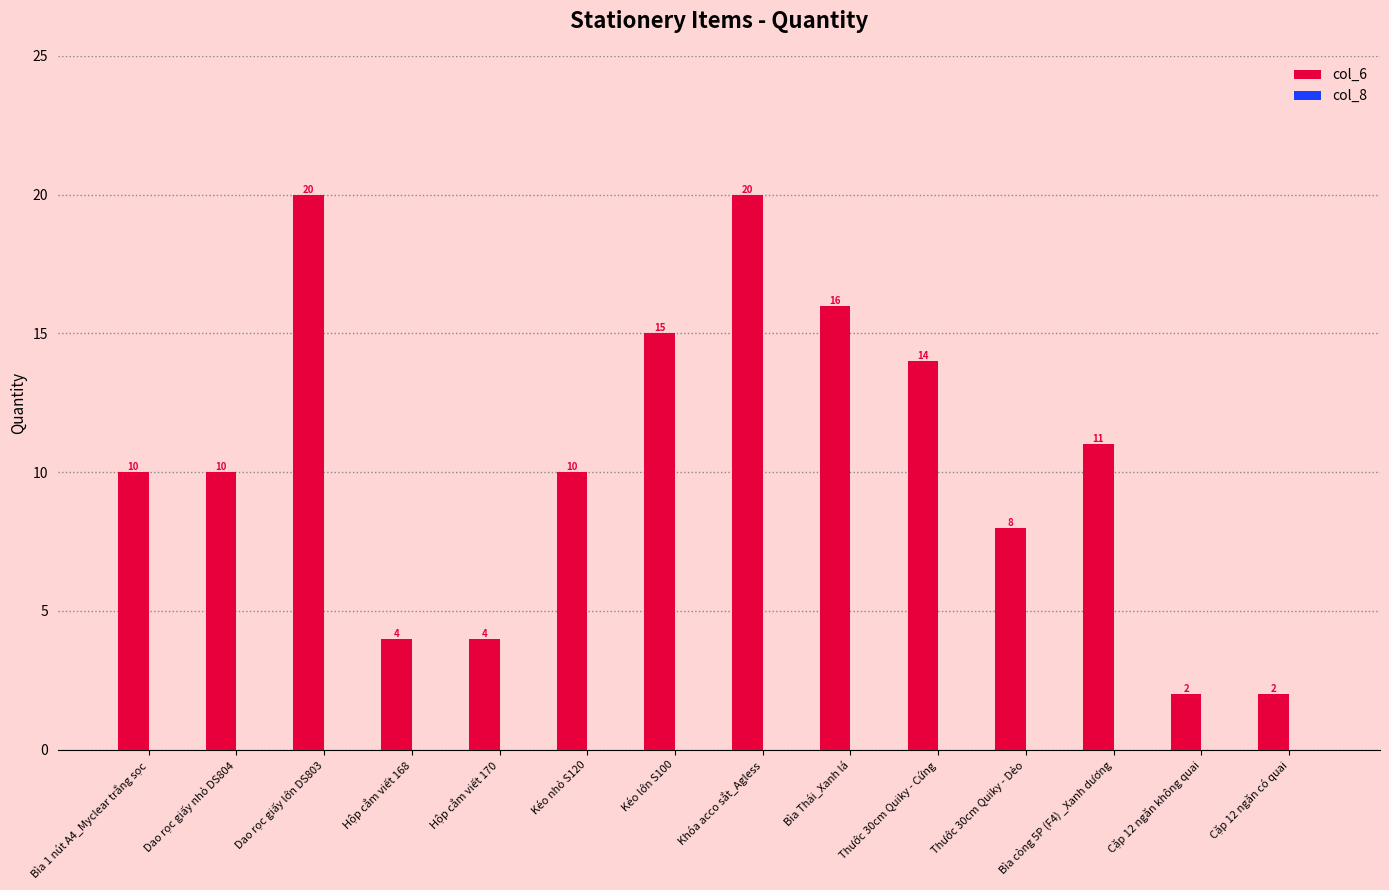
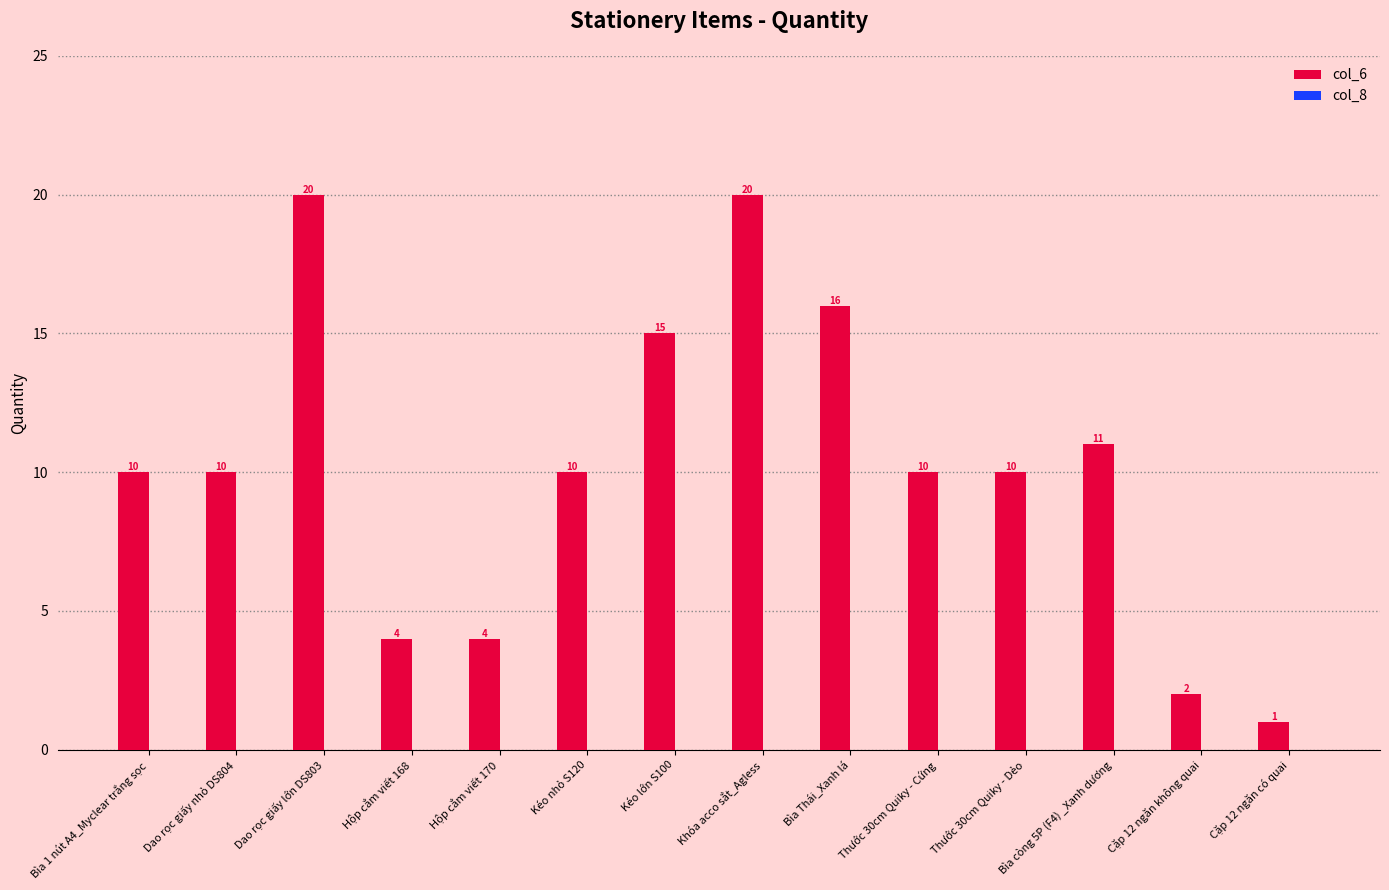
  {
    "col_6": {
      "Bìa 1 nút A4_Myclear trắng sọc": 10,
      "Dao rọc giấy nhỏ DS804": 10,
      "Dao rọc giấy lớn DS803": 20,
      "Hộp cắm viết 168": 4,
      "Hộp cắm viết 170": 4,
      "Kéo nhỏ S120": 10,
      "Kéo lớn S100": 15,
      "Khóa acco sắt_Agless": 20,
      "Bìa Thái_Xanh lá": 16,
-     "Thước 30cm Quiky - Cứng": 14,
-     "Thước 30cm Quiky - Dẻo": 8,
+     "Thước 30cm Quiky - Cứng": 10,
+     "Thước 30cm Quiky - Dẻo": 10,
      "Bìa còng 5P (F4) _Xanh dương": 11,
      "Cặp 12 ngăn không quai": 2,
-     "Cặp 12 ngăn có quai": 2
+     "Cặp 12 ngăn có quai": 1
    },
    "col_8": {
      "Bìa 1 nút A4_Myclear trắng sọc": 0.0,
      "Dao rọc giấy nhỏ DS804": 0.0,
      "Dao rọc giấy lớn DS803": 0.0,
      "Hộp cắm viết 168": 0.0,
      "Hộp cắm viết 170": 0.0,
      "Kéo nhỏ S120": 0.0,
      "Kéo lớn S100": 0.0,
      "Khóa acco sắt_Agless": 0.0,
      "Bìa Thái_Xanh lá": 0.0,
      "Thước 30cm Quiky - Cứng": 0.0,
      "Thước 30cm Quiky - Dẻo": 0.0,
      "Bìa còng 5P (F4) _Xanh dương": 0.0,
      "Cặp 12 ngăn không quai": 0.0,
      "Cặp 12 ngăn có quai": 0.0
    }
  }
